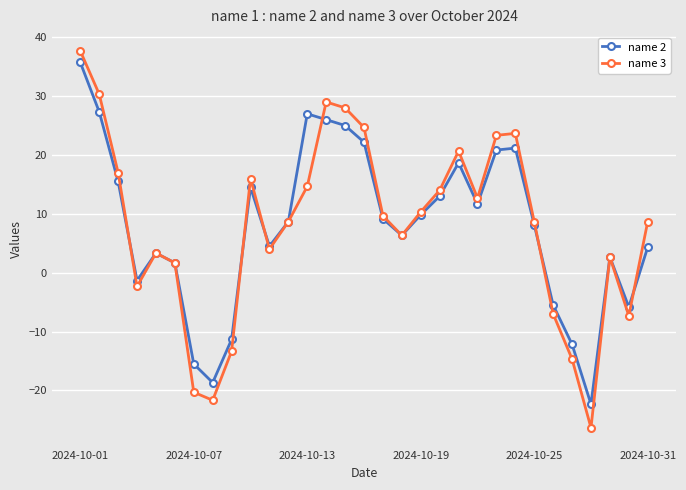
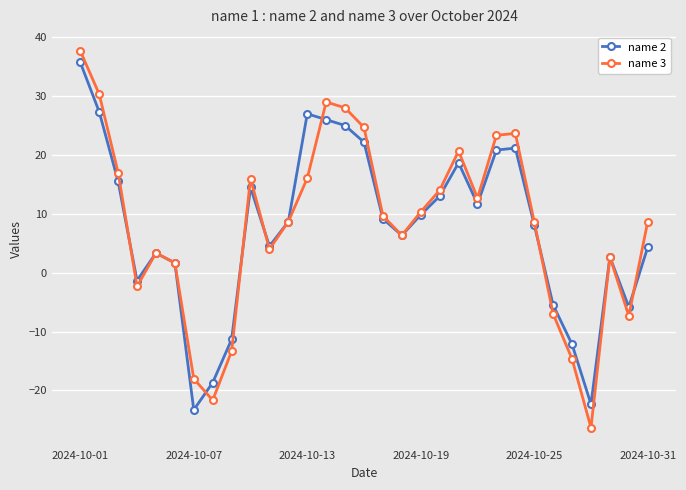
  {
    "name 2": {
      "2024-10-01": 36,
-     "2024-10-07": -16,
+     "2024-10-07": -23,
      "2024-10-13": 27,
      "2024-10-19": 10,
      "2024-10-25": 8,
      "2024-10-31": 4
    },
    "name 3": {
      "2024-10-01": 38,
-     "2024-10-07": -20,
-     "2024-10-13": 15,
+     "2024-10-07": -18,
+     "2024-10-13": 16,
      "2024-10-19": 10,
      "2024-10-25": 9,
      "2024-10-31": 9
    }
  }
